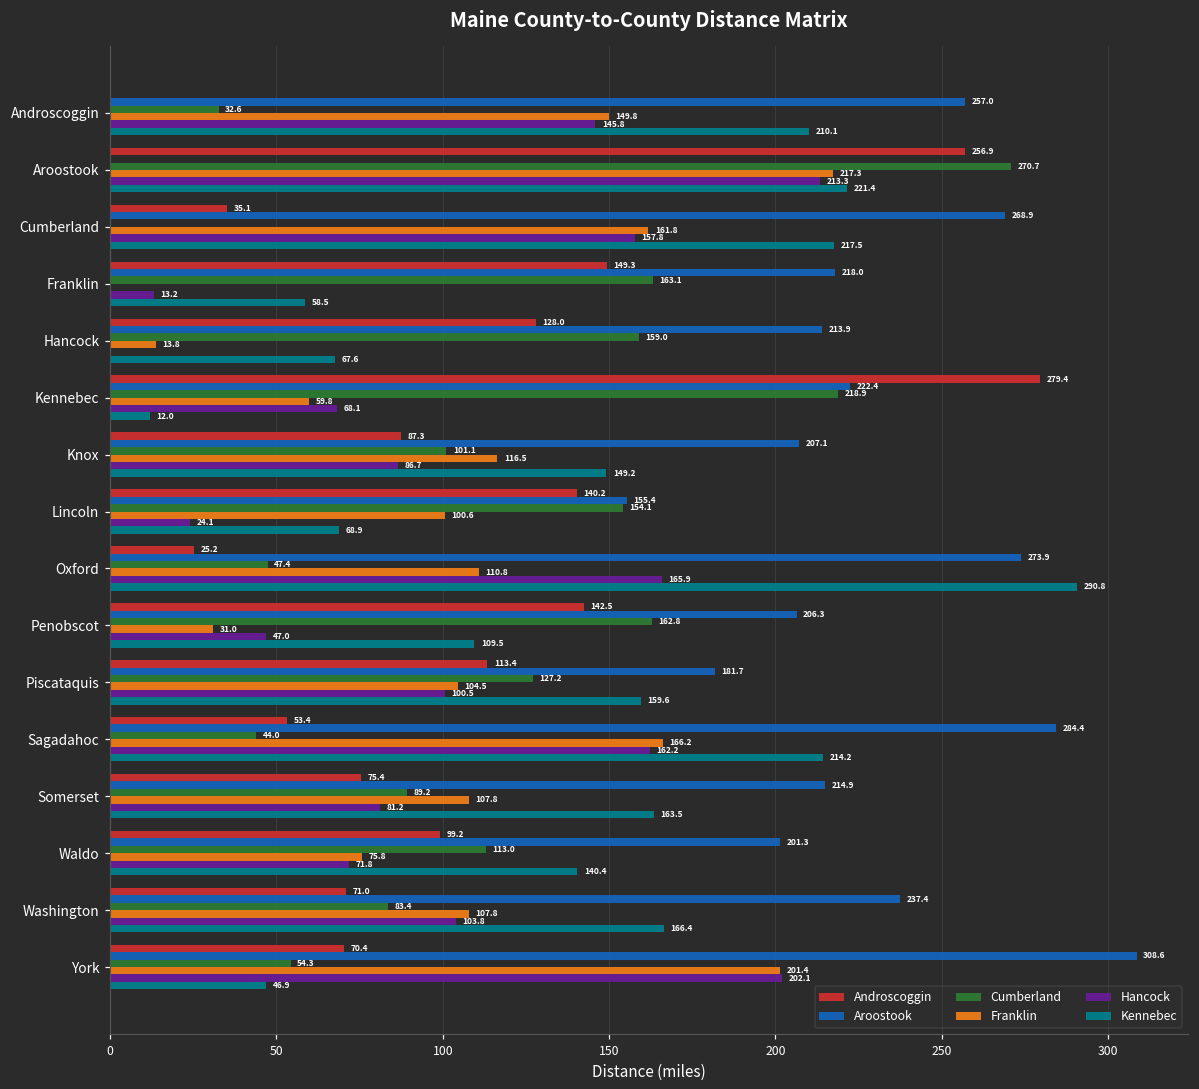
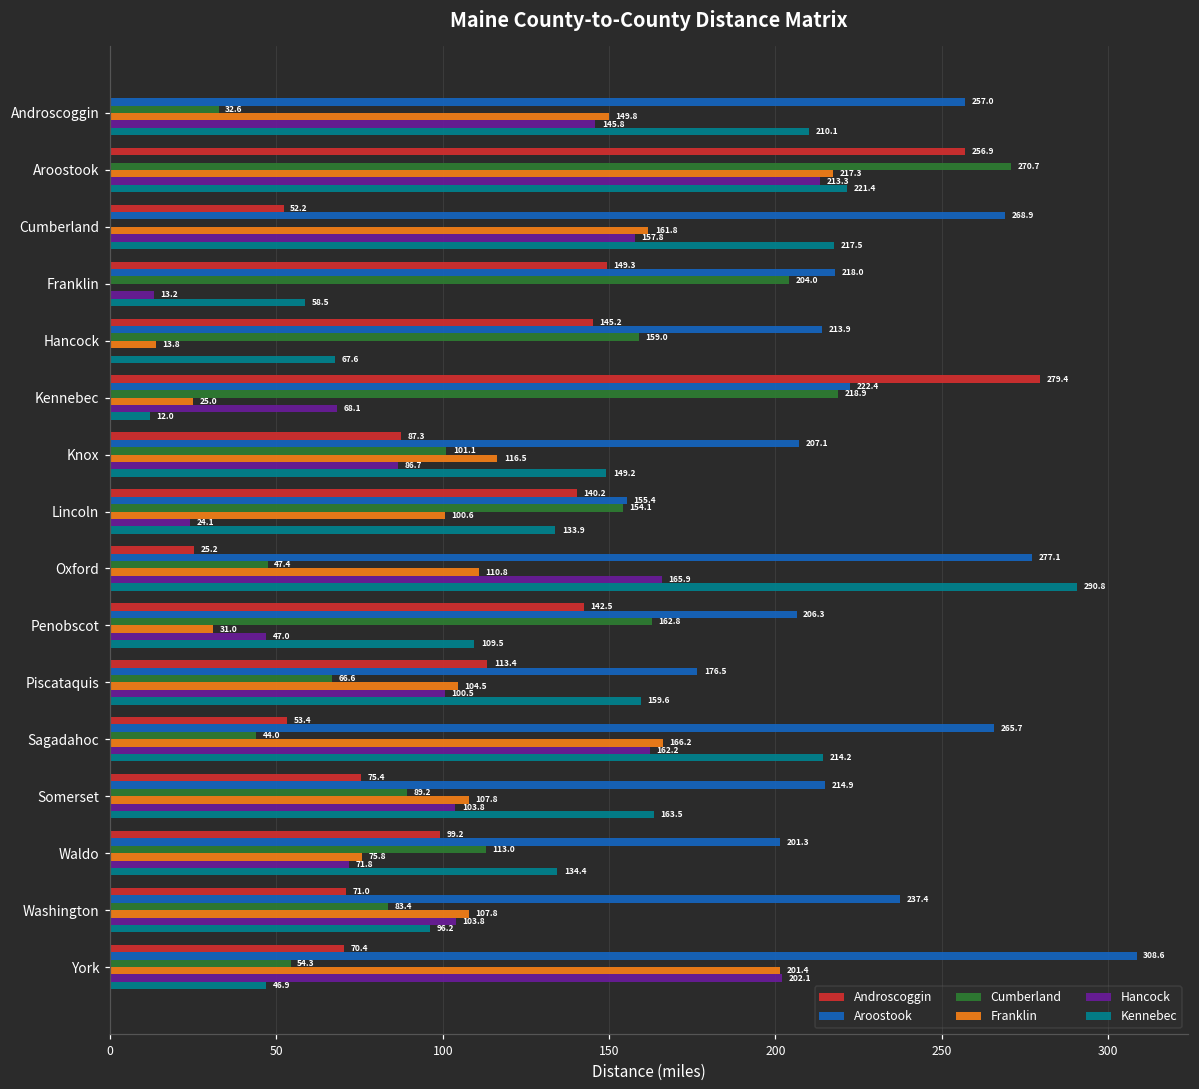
  {
    "Androscoggin": {
      "Aroostook": 256.9,
-     "Cumberland": 35.1,
+     "Cumberland": 52.2,
      "Franklin": 149.3,
-     "Hancock": 128.0,
+     "Hancock": 145.2,
      "Kennebec": 279.4,
      "Knox": 87.3,
      "Lincoln": 140.2,
      "Oxford": 25.2,
      "Penobscot": 142.5,
      "Piscataquis": 113.4,
      "Sagadahoc": 53.4,
      "Somerset": 75.4,
      "Waldo": 99.2,
      "Washington": 71.0,
      "York": 70.4
    },
    "Aroostook": {
      "Androscoggin": 257.0,
      "Cumberland": 268.9,
      "Franklin": 218.0,
      "Hancock": 213.9,
      "Kennebec": 222.4,
      "Knox": 207.1,
-     "Oxford": 273.9,
+     "Oxford": 277.1,
      "Penobscot": 206.3,
-     "Piscataquis": 181.7,
-     "Sagadahoc": 284.4,
+     "Piscataquis": 176.5,
+     "Sagadahoc": 265.7,
      "Somerset": 214.9,
      "Waldo": 201.3,
      "Washington": 237.4,
      "York": 308.6
    },
    "Cumberland": {
      "Androscoggin": 32.6,
      "Aroostook": 270.7,
-     "Franklin": 163.1,
+     "Franklin": 204.0,
      "Hancock": 159.0,
      "Kennebec": 218.9,
      "Knox": 101.1,
      "Oxford": 47.4,
      "Penobscot": 162.8,
-     "Piscataquis": 127.2,
+     "Piscataquis": 66.6,
      "Sagadahoc": 44.0,
      "Somerset": 89.2,
      "Waldo": 113.0,
      "Washington": 83.4,
      "York": 54.3
    },
    "Franklin": {
      "Androscoggin": 149.8,
      "Aroostook": 217.3,
      "Cumberland": 161.8,
      "Hancock": 13.8,
-     "Kennebec": 59.8,
+     "Kennebec": 25.0,
      "Knox": 116.5,
      "Lincoln": 100.6,
      "Oxford": 110.8,
      "Penobscot": 31.0,
      "Piscataquis": 104.5,
      "Sagadahoc": 166.2,
      "Somerset": 107.8,
      "Waldo": 75.8,
      "Washington": 107.8
    },
    "Hancock": {
      "Androscoggin": 145.8,
      "Aroostook": 213.3,
      "Cumberland": 157.8,
      "Franklin": 13.2,
      "Kennebec": 68.1,
      "Knox": 86.7,
      "Lincoln": 24.1,
      "Oxford": 165.9,
      "Penobscot": 47.0,
      "Piscataquis": 100.5,
      "Sagadahoc": 162.2,
-     "Somerset": 81.2,
+     "Somerset": 103.8,
      "Waldo": 71.8,
      "Washington": 103.8
    },
    "Kennebec": {
      "Androscoggin": 210.1,
      "Aroostook": 221.4,
      "Cumberland": 217.5,
      "Franklin": 58.5,
      "Hancock": 67.6,
      "Kennebec": 12.0,
      "Knox": 149.2,
-     "Lincoln": 68.9,
+     "Lincoln": 133.9,
      "Oxford": 290.8,
      "Penobscot": 109.5,
      "Piscataquis": 159.6,
      "Sagadahoc": 214.2,
      "Somerset": 163.5,
-     "Waldo": 140.4,
-     "Washington": 166.4,
+     "Waldo": 134.4,
+     "Washington": 96.2,
      "York": 46.9
    }
  }
